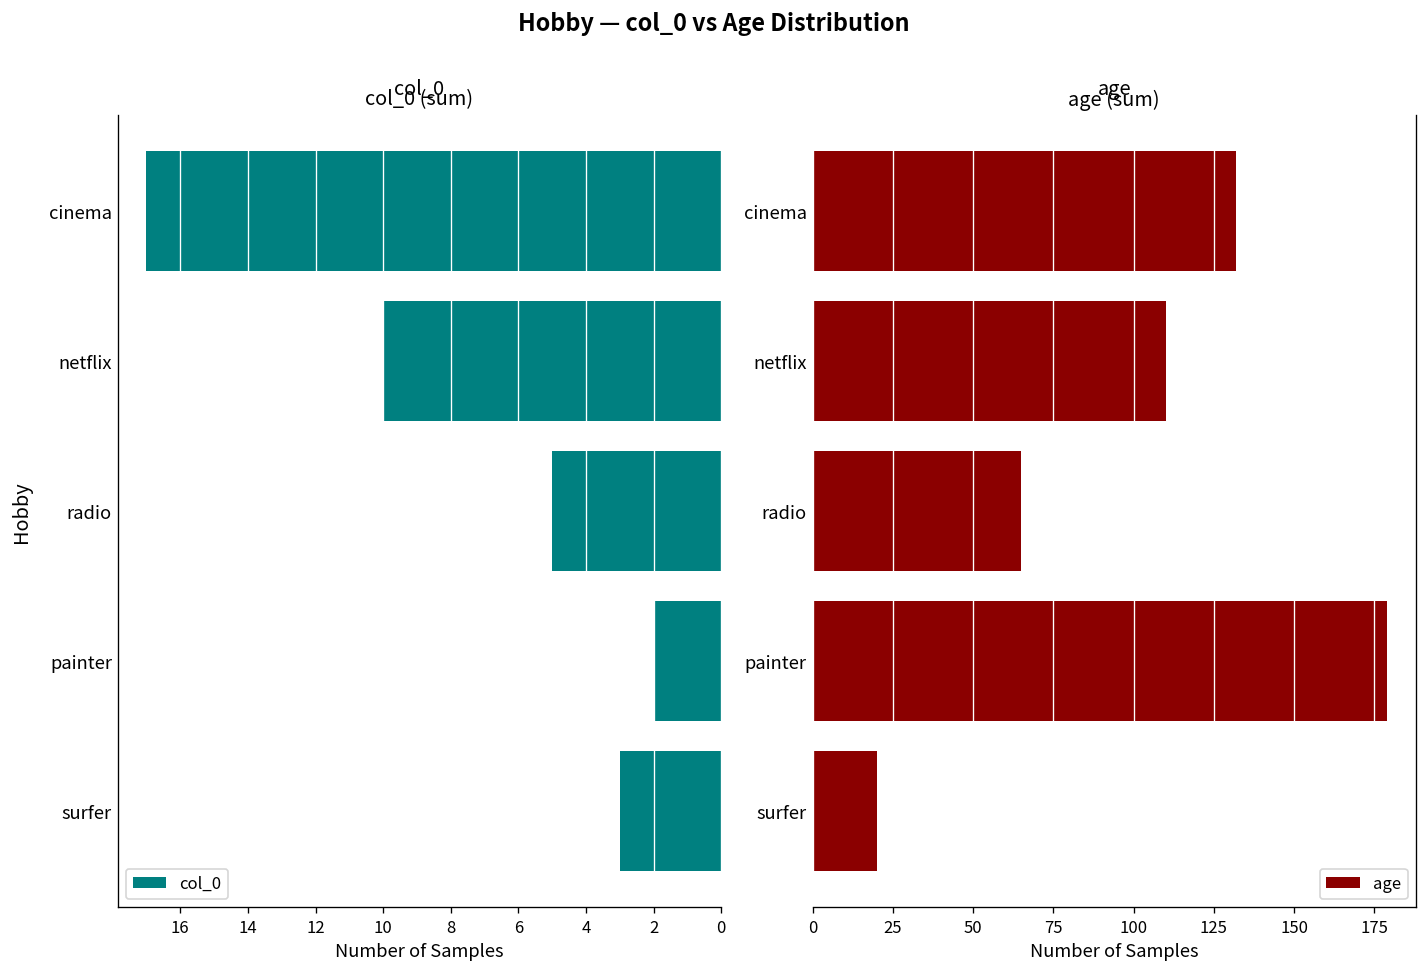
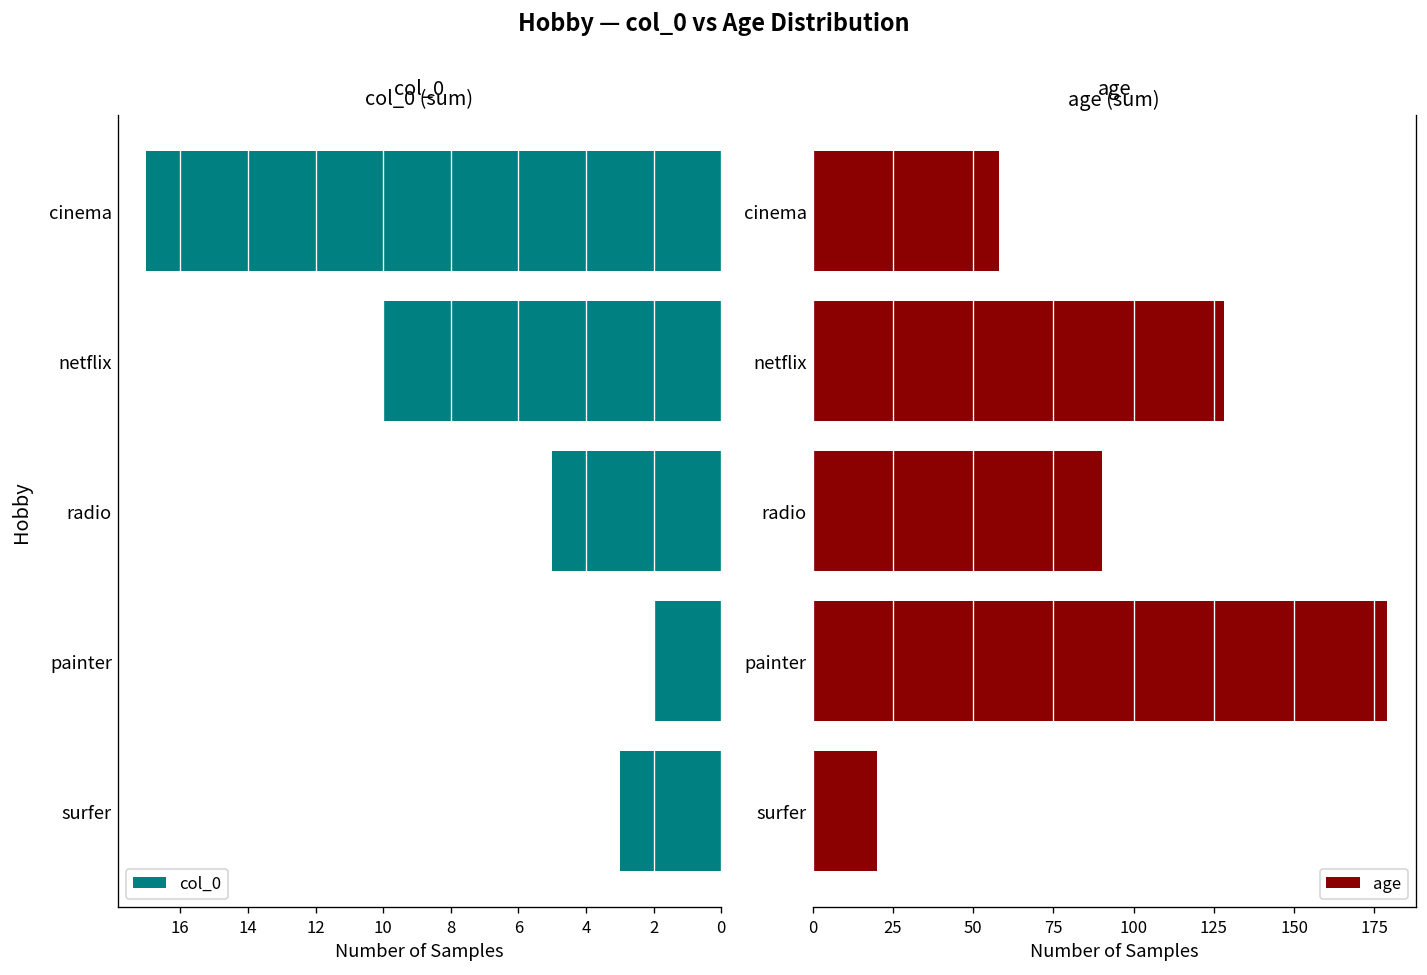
  {
    "col_0 (sum)": {
      "cinema": 17.0,
      "netflix": 10.0,
      "radio": 5.0,
      "painter": 2.0,
      "surfer": 3.0
    },
    "age (sum)": {
-     "cinema": 132,
-     "netflix": 110,
-     "radio": 65,
+     "cinema": 58,
+     "netflix": 128,
+     "radio": 90,
      "painter": 179,
      "surfer": 20
    }
  }
